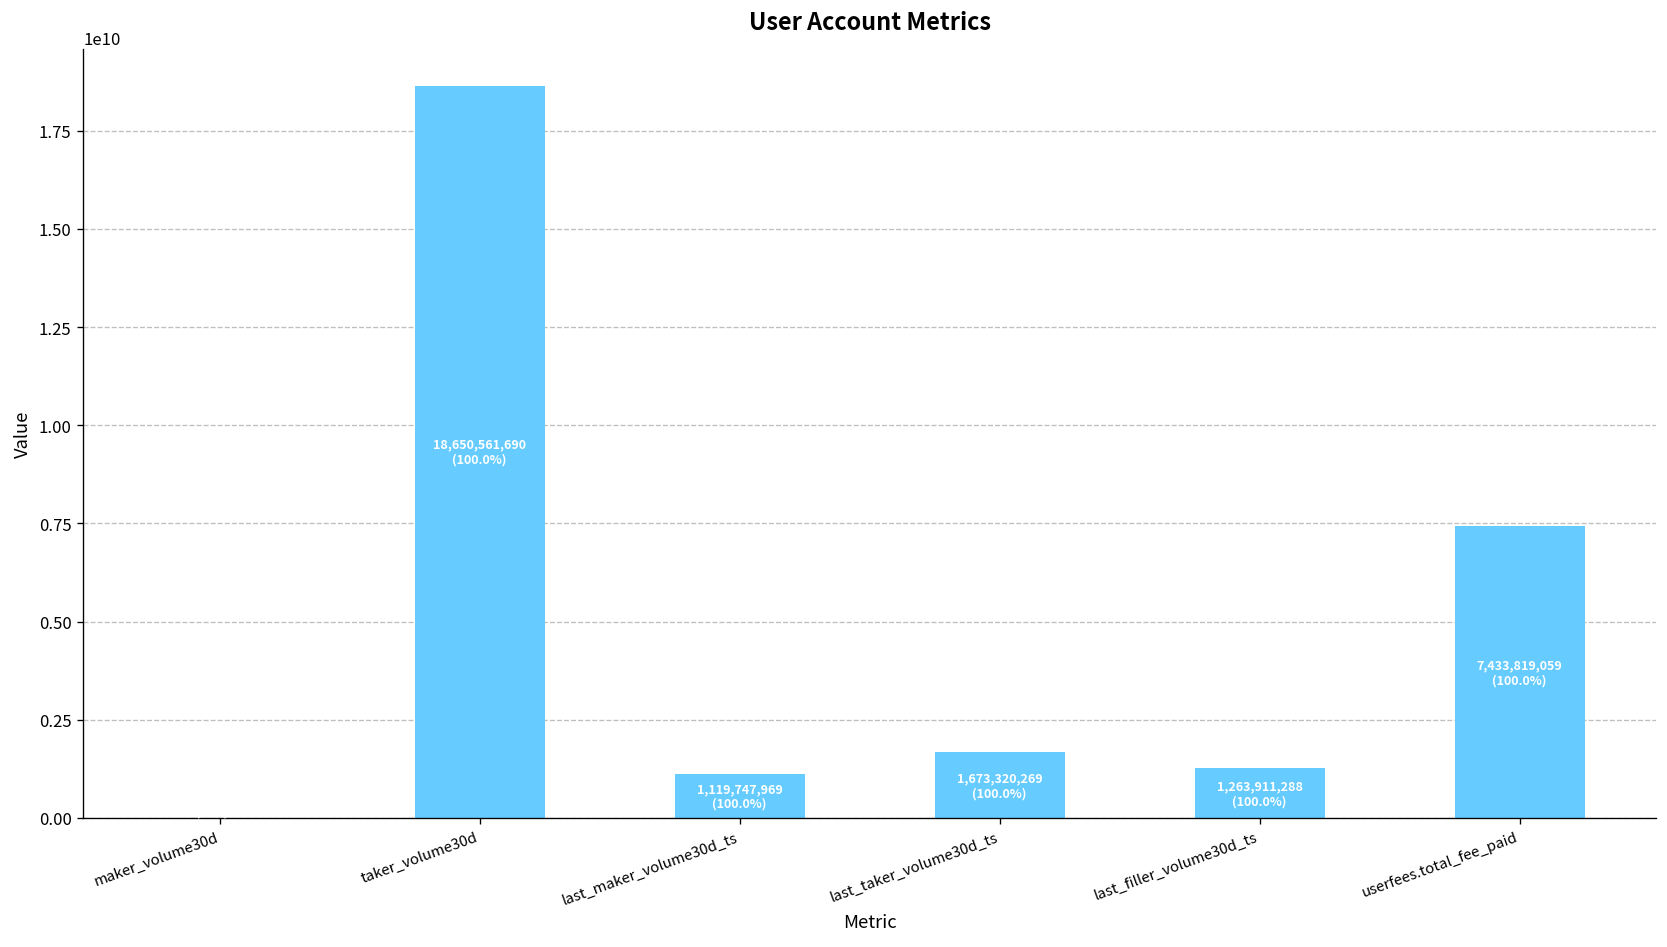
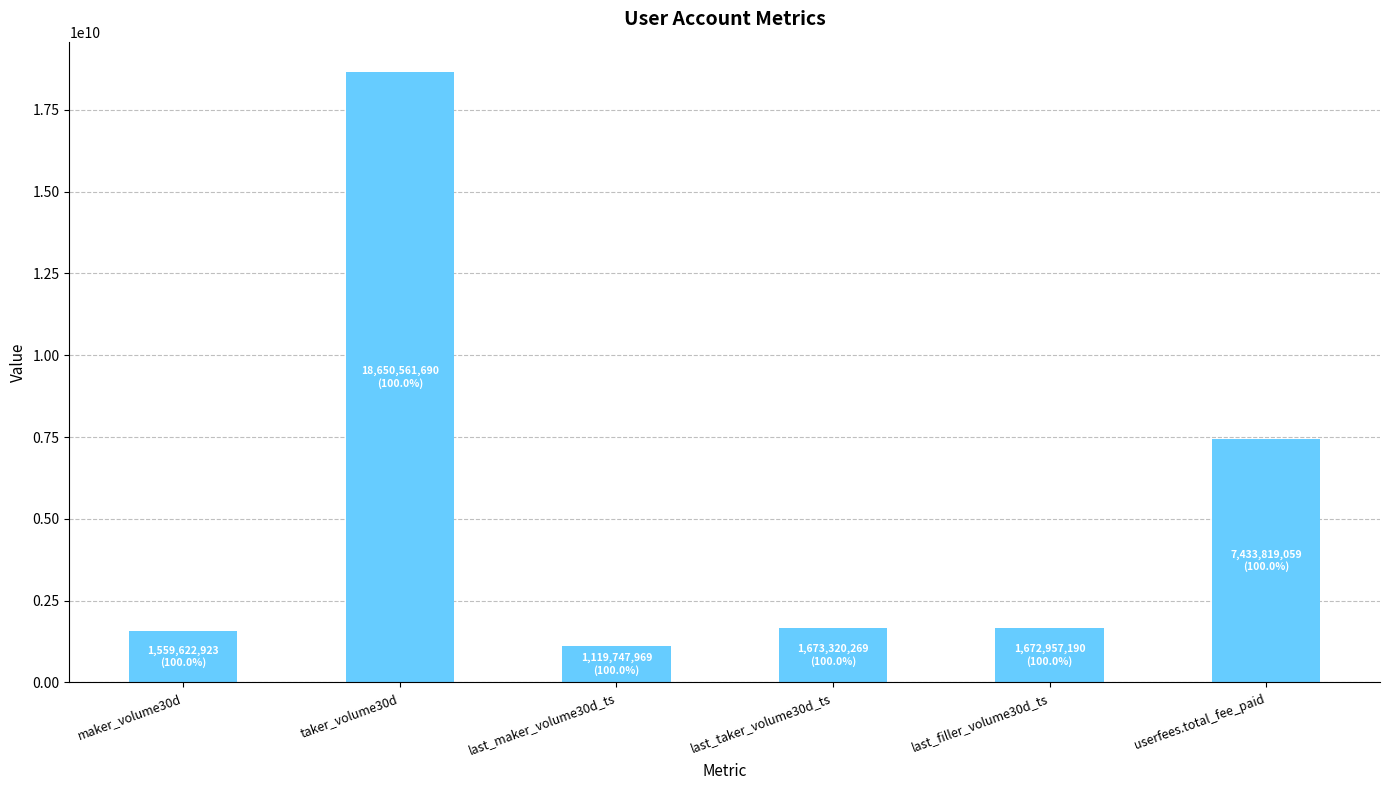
  {
-   "maker_volume30d": "0",
+   "maker_volume30d": "1600000000",
    "taker_volume30d": "18,650,561,690",
    "last_maker_volume30d_ts": "1,119,747,969",
    "last_taker_volume30d_ts": "1,673,320,269",
-   "last_filler_volume30d_ts": "1,263,911,288",
+   "last_filler_volume30d_ts": "1,672,957,190",
    "userfees.total_fee_paid": "7,433,819,059"
  }
